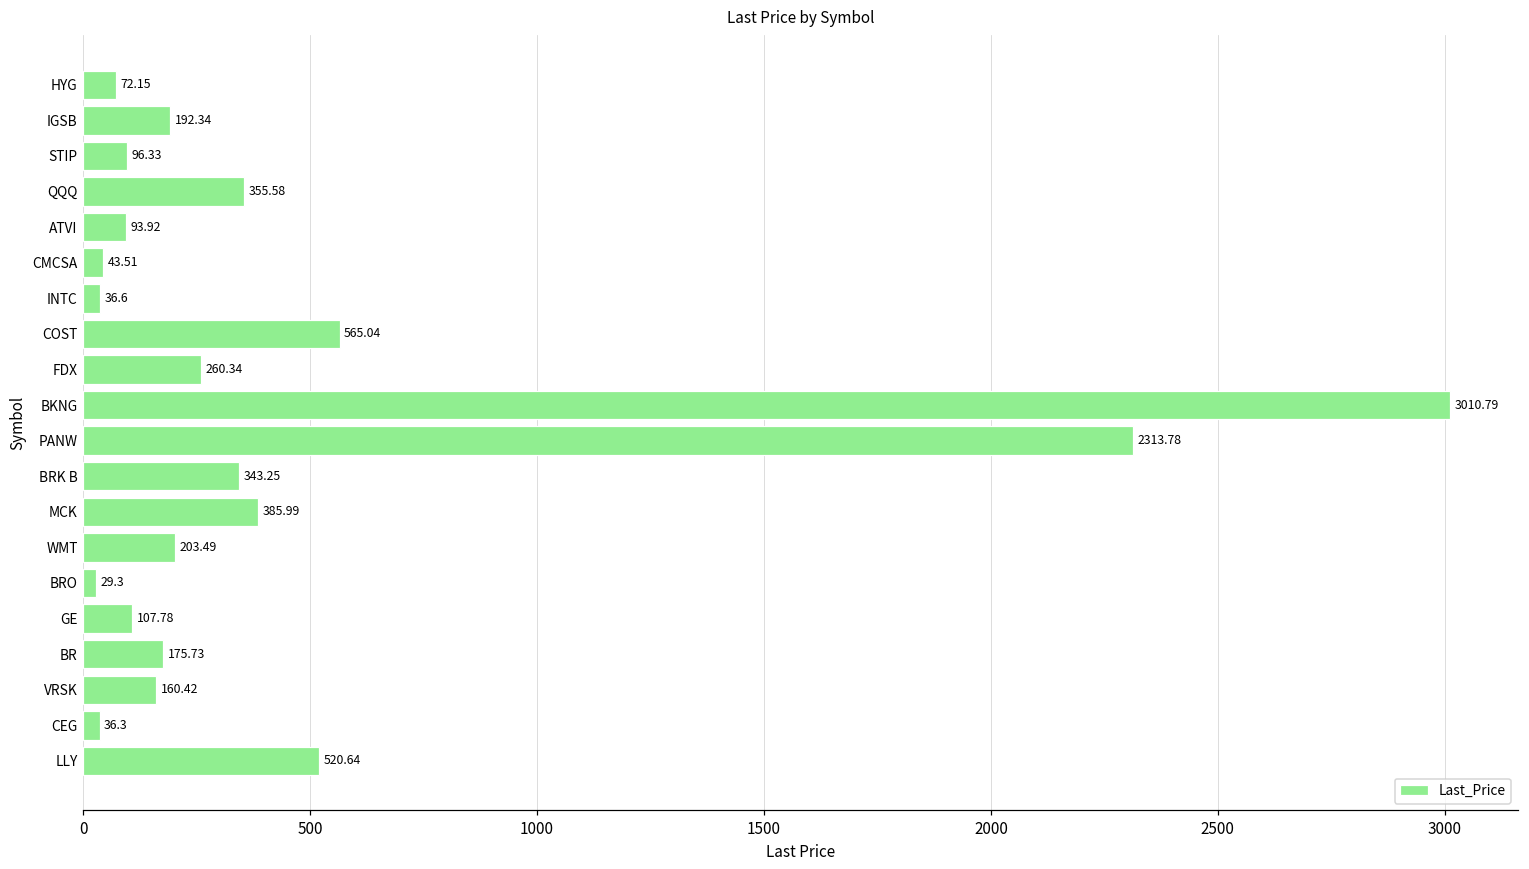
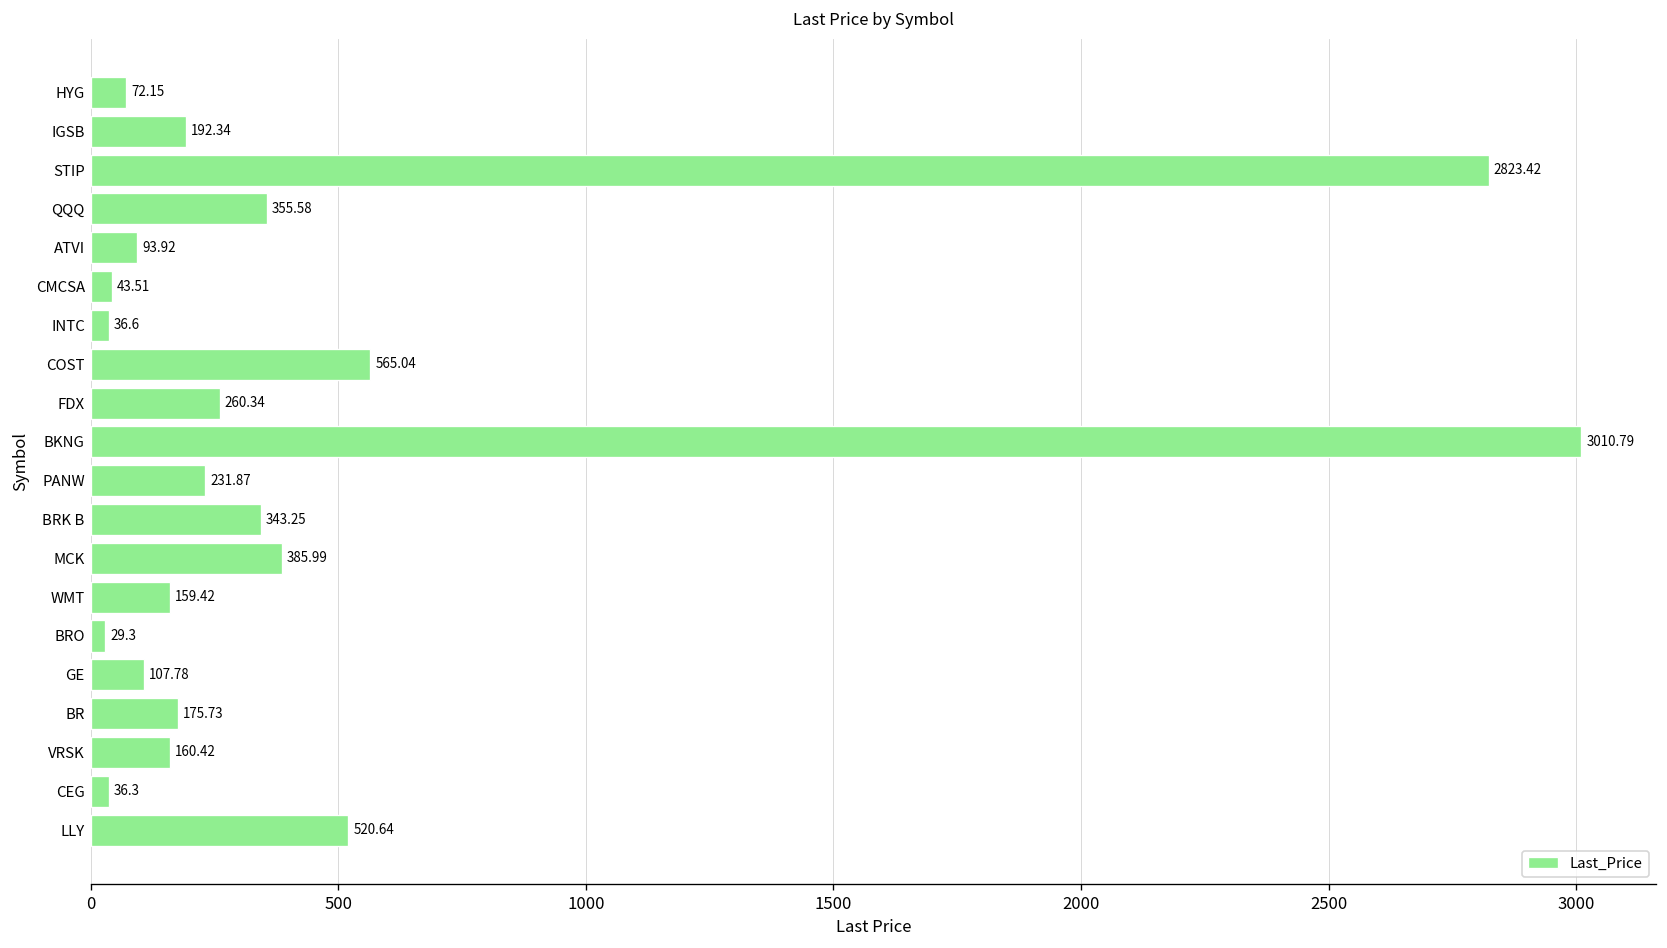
  {
    "HYG": 72.15,
    "IGSB": 192.34,
-   "STIP": 96.33,
+   "STIP": 2823.42,
    "QQQ": 355.58,
    "ATVI": 93.92,
    "CMCSA": 43.51,
    "INTC": 36.6,
    "COST": 565.04,
    "FDX": 260.34,
    "BKNG": 3010.79,
-   "PANW": 2313.78,
+   "PANW": 231.87,
    "BRK B": 343.25,
    "MCK": 385.99,
-   "WMT": 203.49,
+   "WMT": 159.42,
    "BRO": 29.3,
    "GE": 107.78,
    "BR": 175.73,
    "VRSK": 160.42,
    "CEG": 36.3,
    "LLY": 520.64
  }
